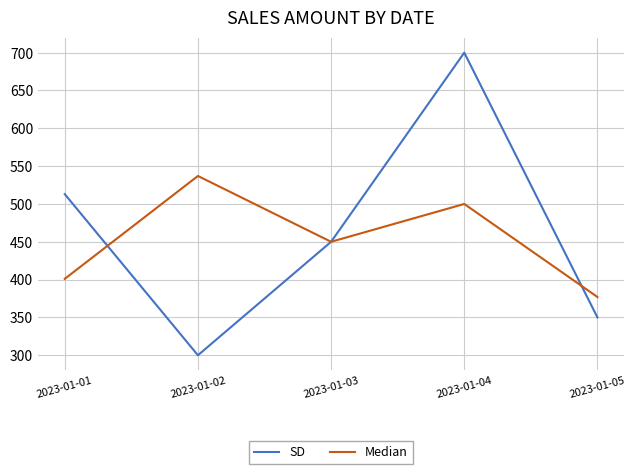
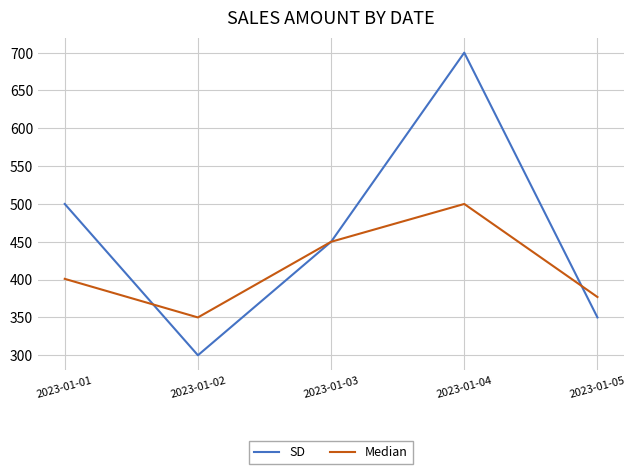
  {
    "SD": {
-     "2023-01-01": 510,
+     "2023-01-01": 500,
      "2023-01-02": 300,
      "2023-01-04": 700,
      "2023-01-05": 350
    },
    "Median": {
      "2023-01-01": 400,
-     "2023-01-02": 540,
+     "2023-01-02": 350,
      "2023-01-04": 500,
      "2023-01-05": 380
    }
  }
